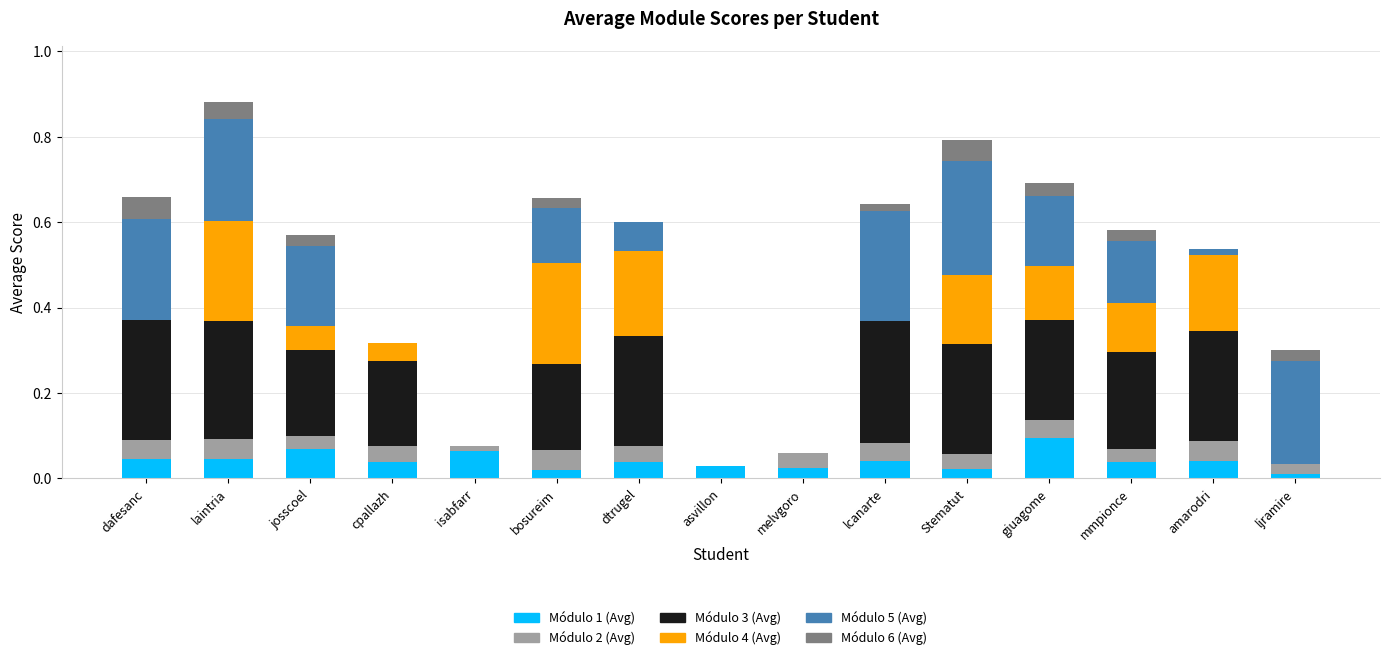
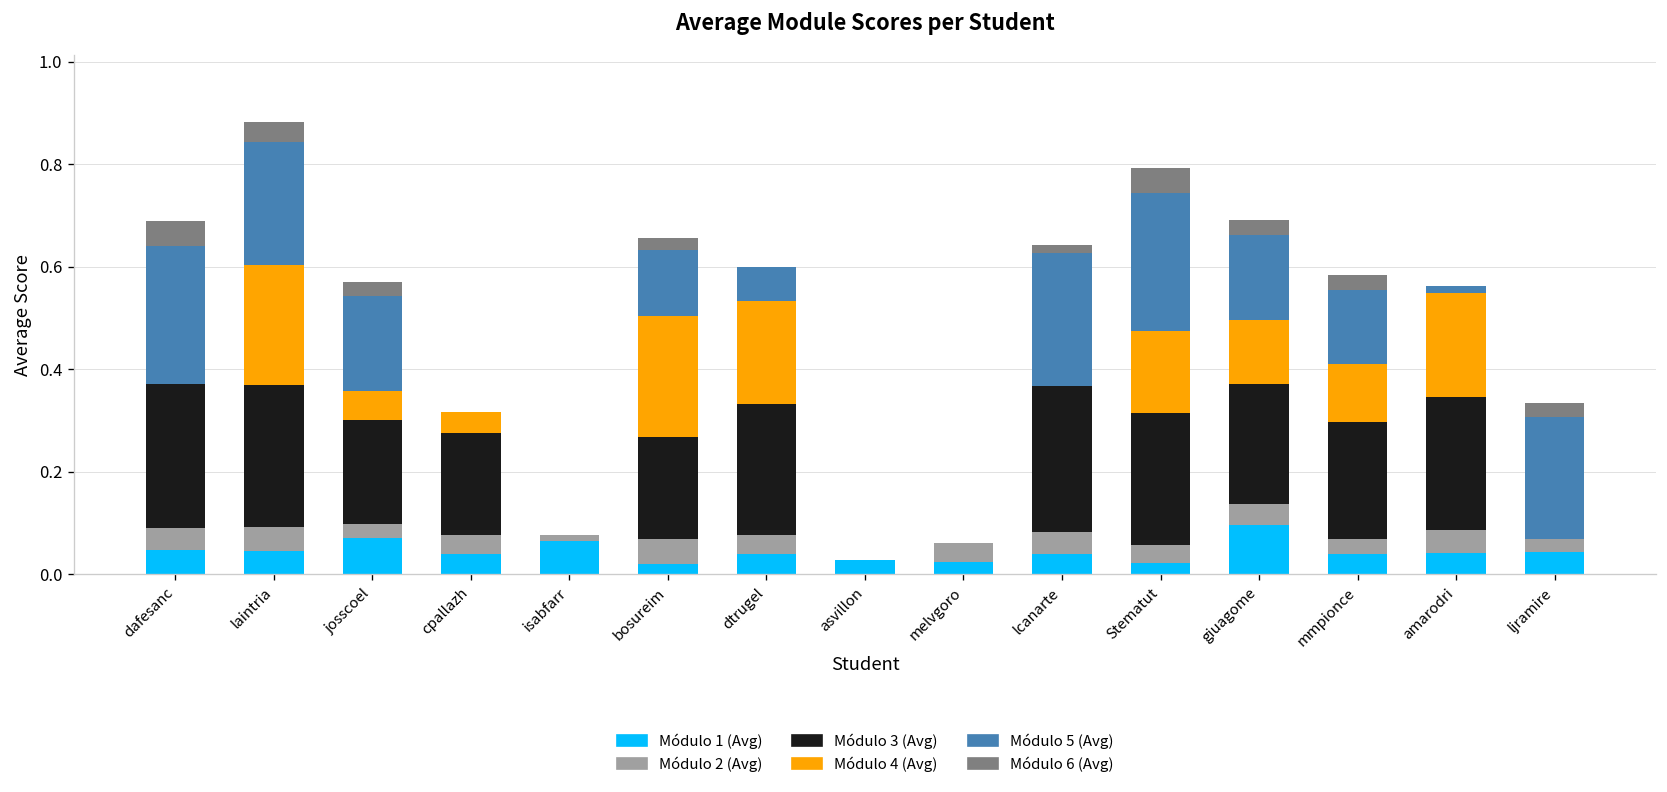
  {
    "Módulo 1 (Avg)": {
      "dafesanc": 0.05,
      "laintria": 0.04,
      "josscoel": 0.07,
      "cpallazh": 0.04,
      "isabfarr": 0.06,
      "bosureim": 0.02,
      "dtrugel": 0.04,
      "asvillon": 0.03,
      "melvgoro": 0.02,
      "lcanarte": 0.04,
      "Stematut": 0.02,
      "giuagome": 0.10,
      "mmpionce": 0.04,
      "amarodri": 0.04,
-     "ljramire": 0.01
+     "ljramire": 0.04
    },
    "Módulo 3 (Avg)": {
      "dafesanc": 0.28,
      "laintria": 0.28,
      "josscoel": 0.20,
      "cpallazh": 0.20,
      "isabfarr": 0.00,
      "bosureim": 0.20,
      "dtrugel": 0.26,
      "asvillon": 0.00,
      "melvgoro": 0.00,
      "lcanarte": 0.29,
      "Stematut": 0.26,
      "giuagome": 0.23,
      "mmpionce": 0.23,
      "amarodri": 0.26,
      "ljramire": 0.00
    },
    "Módulo 4 (Avg)": {
      "dafesanc": 0.00,
      "laintria": 0.24,
      "josscoel": 0.06,
      "cpallazh": 0.04,
      "isabfarr": 0.00,
      "bosureim": 0.24,
      "dtrugel": 0.20,
      "asvillon": 0.00,
      "melvgoro": 0.00,
      "lcanarte": 0.00,
      "Stematut": 0.16,
      "giuagome": 0.12,
      "mmpionce": 0.11,
-     "amarodri": 0.18,
+     "amarodri": 0.20,
      "ljramire": 0.00
    },
    "Módulo 5 (Avg)": {
-     "dafesanc": 0.24,
+     "dafesanc": 0.27,
      "laintria": 0.24,
      "josscoel": 0.19,
      "cpallazh": 0.00,
      "isabfarr": 0.00,
      "bosureim": 0.13,
      "dtrugel": 0.07,
      "asvillon": 0.00,
      "melvgoro": 0.00,
      "lcanarte": 0.26,
      "Stematut": 0.27,
      "giuagome": 0.16,
      "mmpionce": 0.14,
      "amarodri": 0.02,
      "ljramire": 0.24
    }
  }
